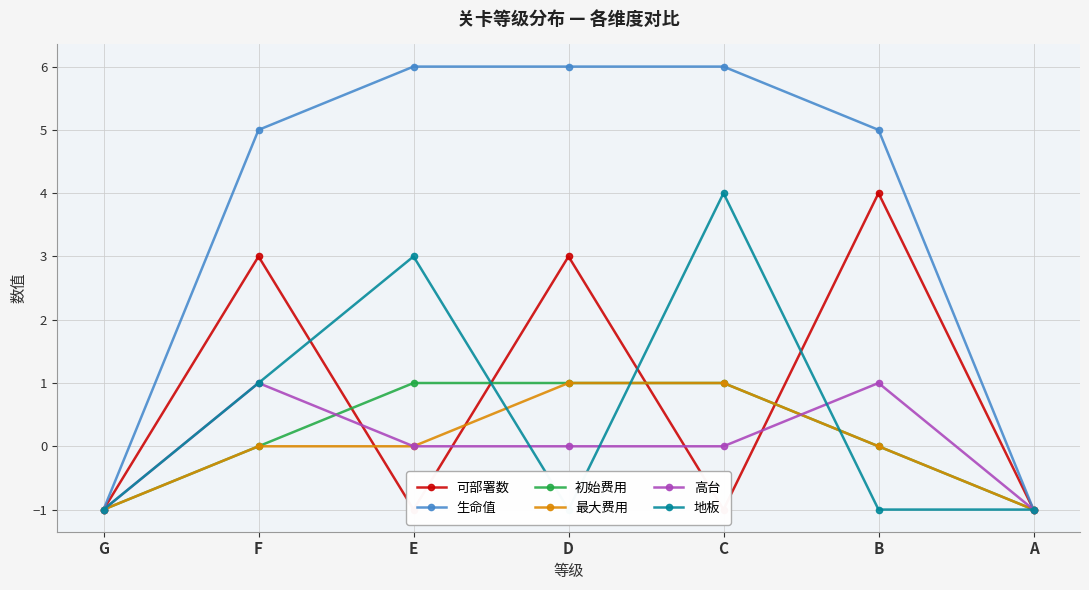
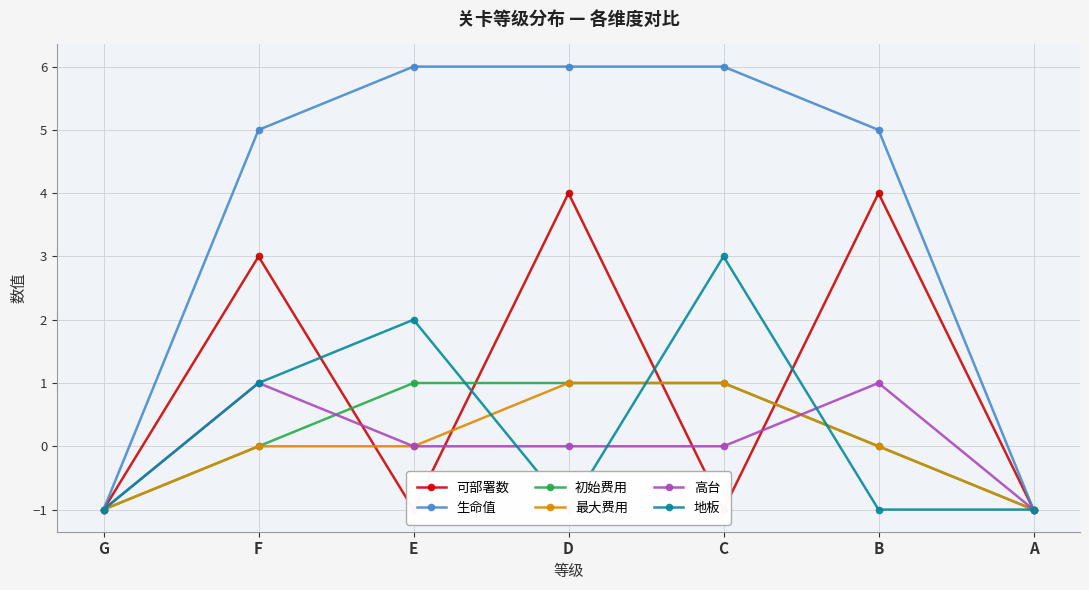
  {
    "可部署数": {
      "F": 3,
-     "D": 3,
+     "D": 4,
      "B": 4
    },
    "生命值": {
      "F": 5,
      "E": 6,
      "D": 6,
      "C": 6,
      "B": 5
    },
    "初始费用": {
      "E": 1
    },
    "高台": {
      "D": 0,
      "C": 0,
      "B": 1
    },
    "地板": {
-     "E": 3,
-     "C": 4,
+     "E": 2,
+     "C": 3,
      "B": -1
    }
  }
